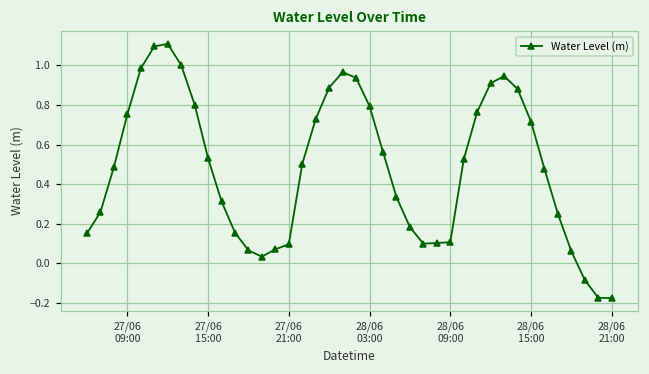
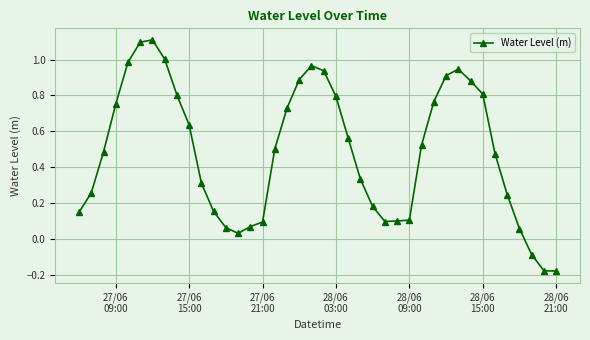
  {
    "27/06 09:00": 0.75,
-   "27/06 15:00": 0.53,
+   "27/06 15:00": 0.64,
    "27/06 21:00": 0.10,
    "28/06 03:00": 0.79,
    "28/06 09:00": 0.11,
-   "28/06 15:00": 0.72,
+   "28/06 15:00": 0.81,
    "28/06 21:00": -0.18
  }
